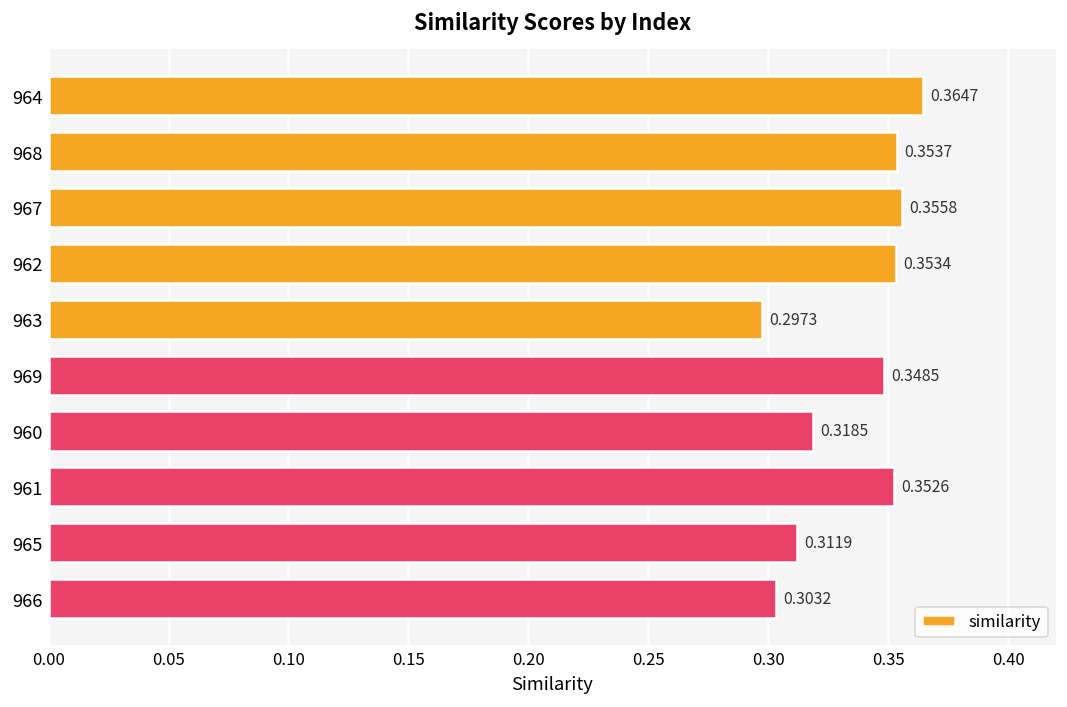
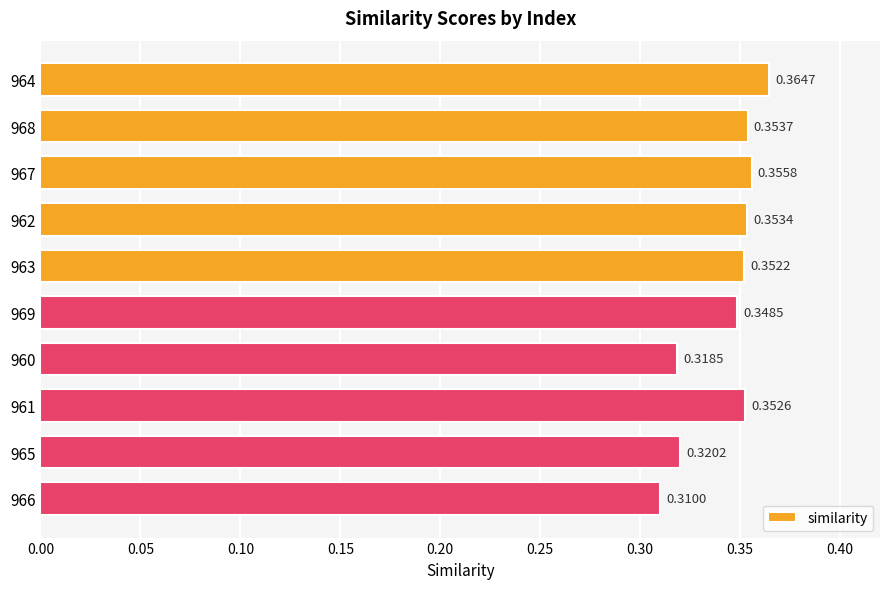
  {
    "964": 0.3647,
    "968": 0.3537,
    "967": 0.3558,
    "962": 0.3534,
-   "963": 0.2973,
+   "963": 0.3522,
    "969": 0.3485,
    "960": 0.3185,
    "961": 0.3526,
-   "965": 0.3119,
-   "966": 0.3032
+   "965": 0.3202,
+   "966": 0.3100
  }
